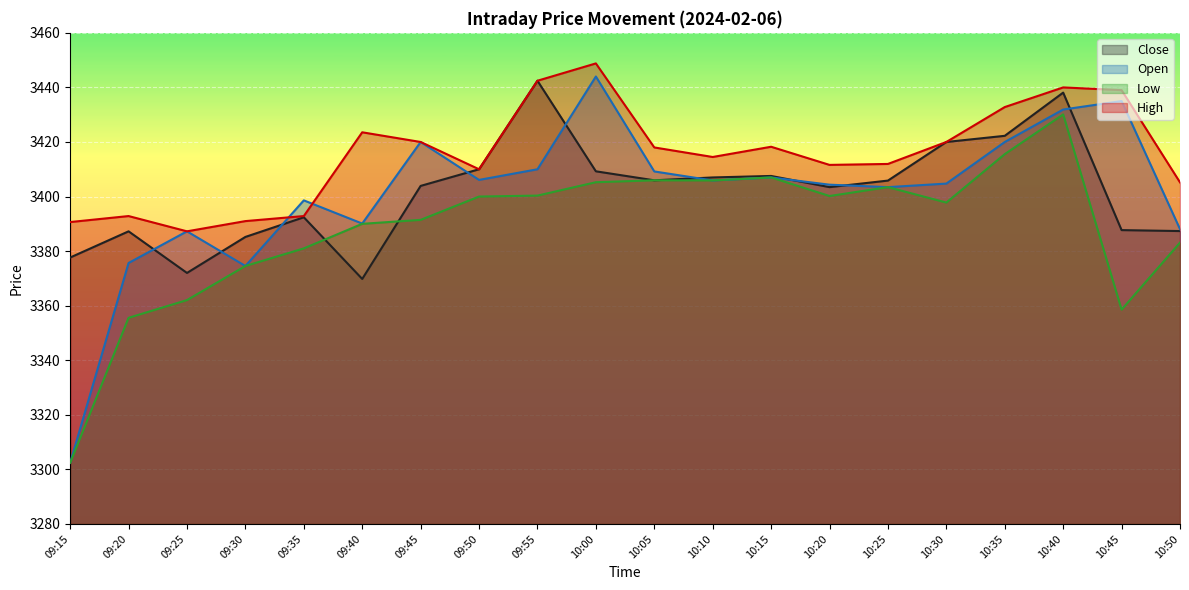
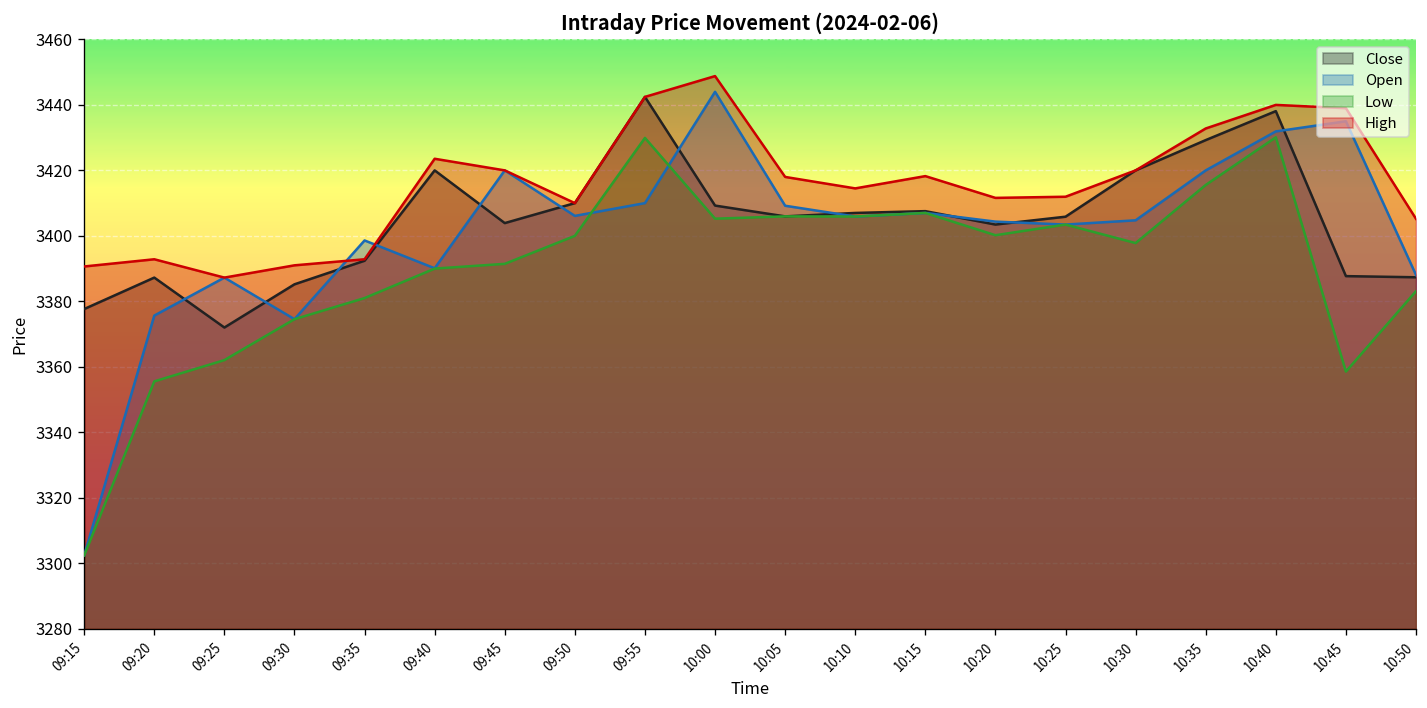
  {
    "Close": {
      "09:15": 3378,
      "09:20": 3387,
      "09:25": 3372,
      "09:30": 3385,
-     "09:40": 3370,
+     "09:40": 3420,
      "09:45": 3404,
      "10:00": 3409,
      "10:10": 3407,
      "10:25": 3406,
-     "10:35": 3422,
+     "10:35": 3429,
      "10:40": 3438,
      "10:45": 3388
    },
    "Open": {
      "09:20": 3376,
      "09:35": 3399,
      "09:50": 3406,
      "09:55": 3410,
      "10:00": 3444,
      "10:05": 3409,
      "10:30": 3405,
      "10:35": 3420,
      "10:40": 3432
    },
    "Low": {
      "09:20": 3356,
      "09:25": 3362,
      "09:35": 3381,
      "09:45": 3391,
      "09:50": 3400,
-     "09:55": 3400,
+     "09:55": 3430,
      "10:00": 3405,
      "10:20": 3400,
      "10:30": 3398,
      "10:35": 3416,
      "10:40": 3430,
      "10:45": 3359,
      "10:50": 3383
    },
    "High": {
      "09:15": 3391,
      "09:20": 3393,
      "09:30": 3391,
      "09:40": 3424,
      "10:00": 3449,
      "10:05": 3418,
      "10:10": 3415,
      "10:15": 3418,
      "10:20": 3412,
      "10:25": 3412,
      "10:35": 3433,
      "10:40": 3440,
      "10:50": 3405
    }
  }
